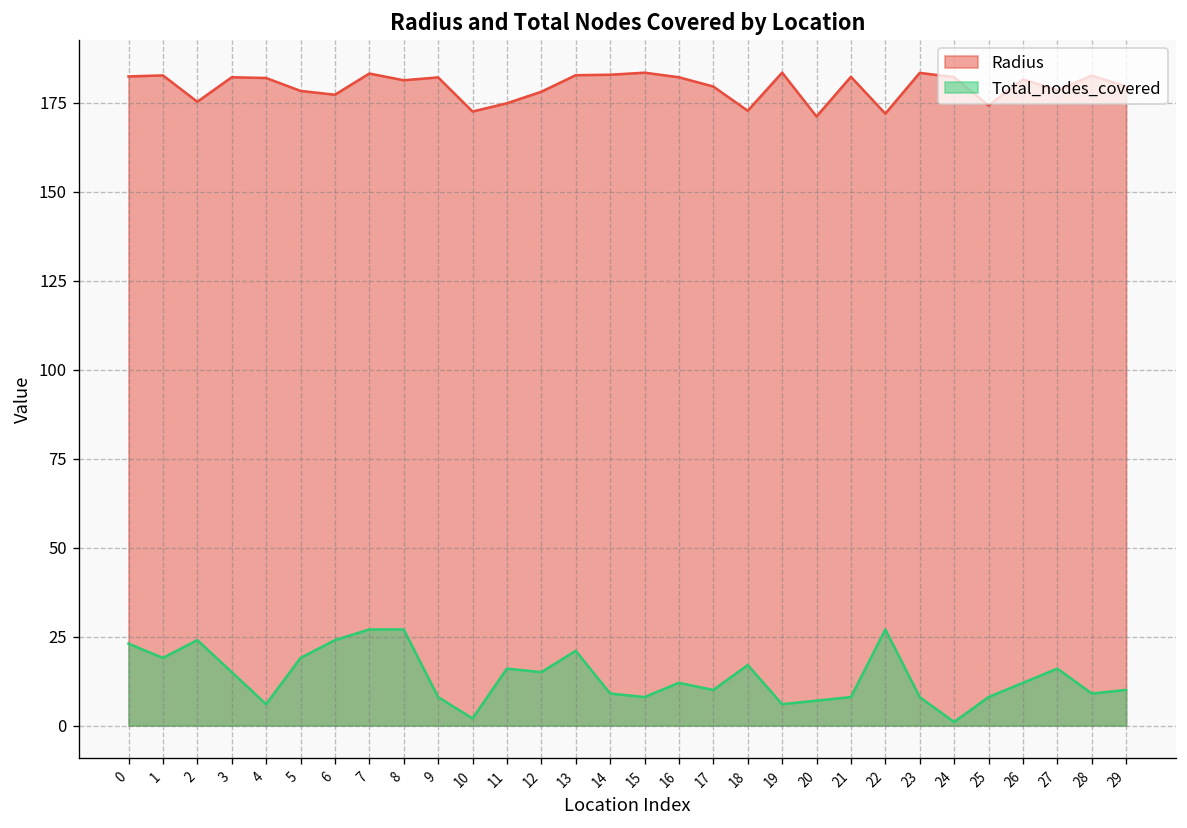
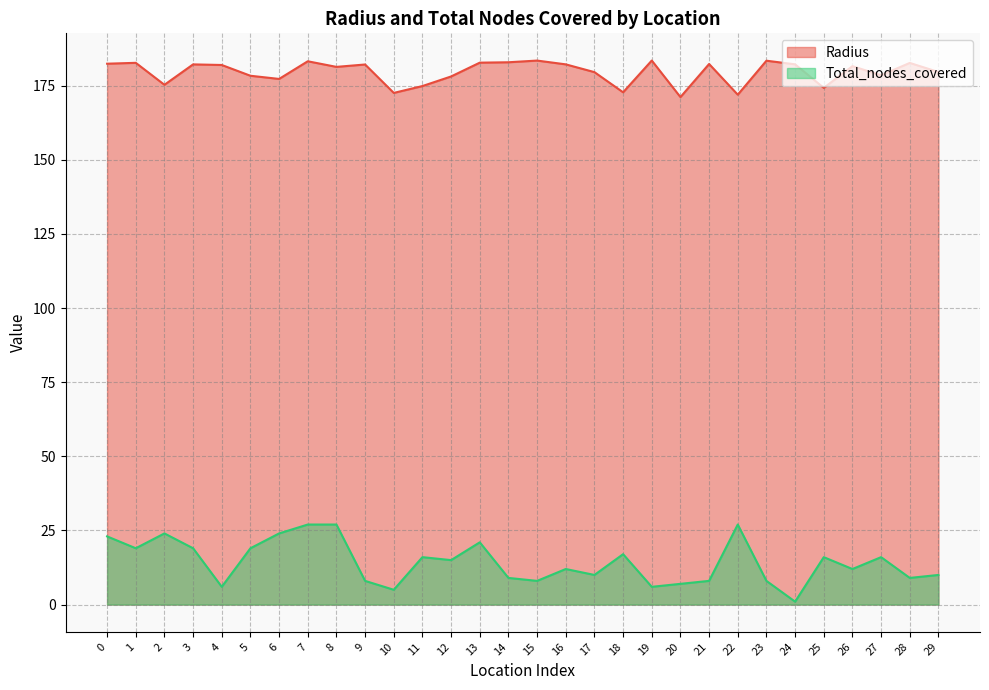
  {
    "Radius": {
      "0": 182,
      "1": 183,
      "2": 175,
      "3": 182,
      "4": 182,
      "5": 178,
      "6": 177,
      "7": 183,
      "8": 181,
      "9": 182,
      "10": 173,
      "11": 175,
      "12": 178,
      "13": 183,
      "14": 183,
      "15": 183,
      "16": 182,
      "17": 180,
      "18": 173,
      "19": 183,
      "20": 171,
      "21": 182,
      "22": 172,
      "23": 183,
      "25": 174
    },
    "Total_nodes_covered": {
      "0": 23,
      "1": 19,
      "2": 24,
-     "3": 15,
+     "3": 19,
      "4": 6,
      "5": 19,
      "6": 24,
      "7": 27,
      "8": 27,
      "9": 8,
-     "10": 2,
+     "10": 5,
      "11": 16,
      "12": 15,
      "13": 21,
      "14": 9,
      "15": 8,
      "16": 12,
      "17": 10,
      "18": 17,
      "19": 6,
      "20": 7,
      "21": 8,
      "22": 27,
      "23": 8,
      "24": 1,
-     "25": 8,
+     "25": 16,
      "26": 12,
      "27": 16,
      "28": 9,
      "29": 10
    }
  }
